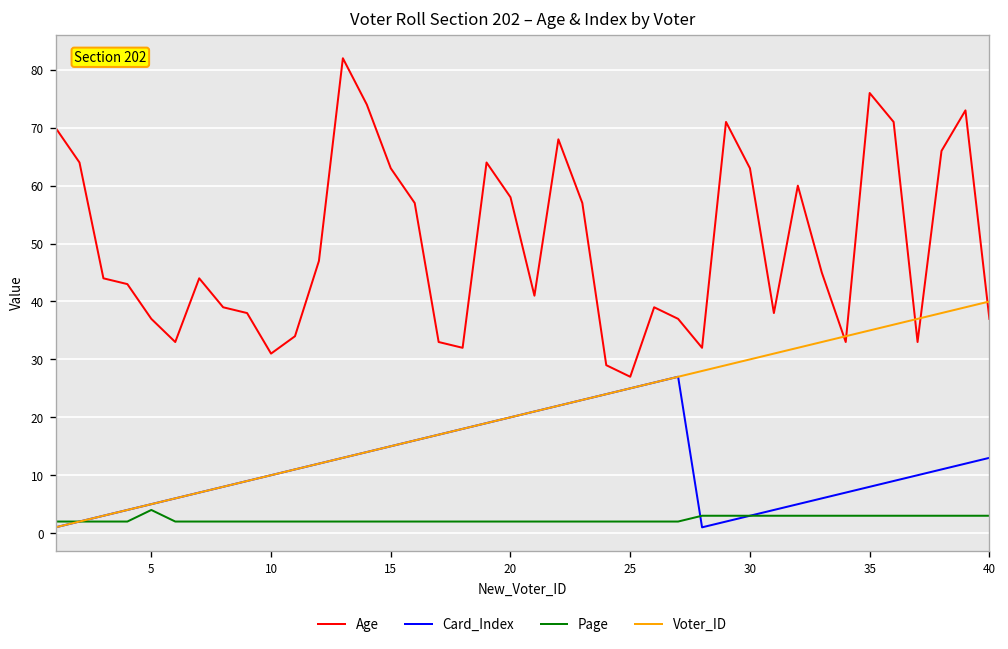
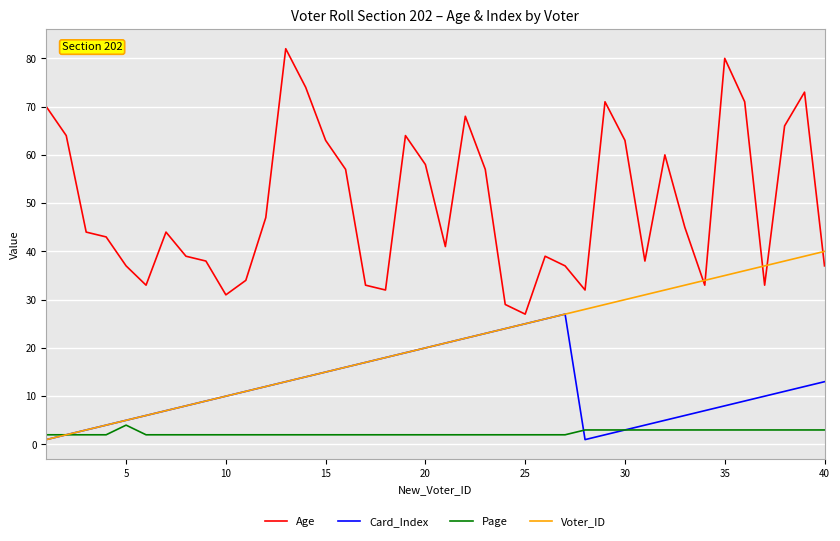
  {
    "Age": {
      "5": 37,
      "10": 31,
      "15": 63,
      "20": 58,
      "25": 27,
      "30": 63,
-     "35": 76,
+     "35": 80,
      "40": 37
    },
    "Card_Index": {
      "35": 8,
      "40": 13
    },
    "Page": {
      "5": 4,
      "10": 2,
      "15": 2,
      "20": 2,
      "25": 2,
      "35": 3,
      "40": 3
    },
    "Voter_ID": {
      "30": 30,
      "35": 35,
      "40": 40
    }
  }
